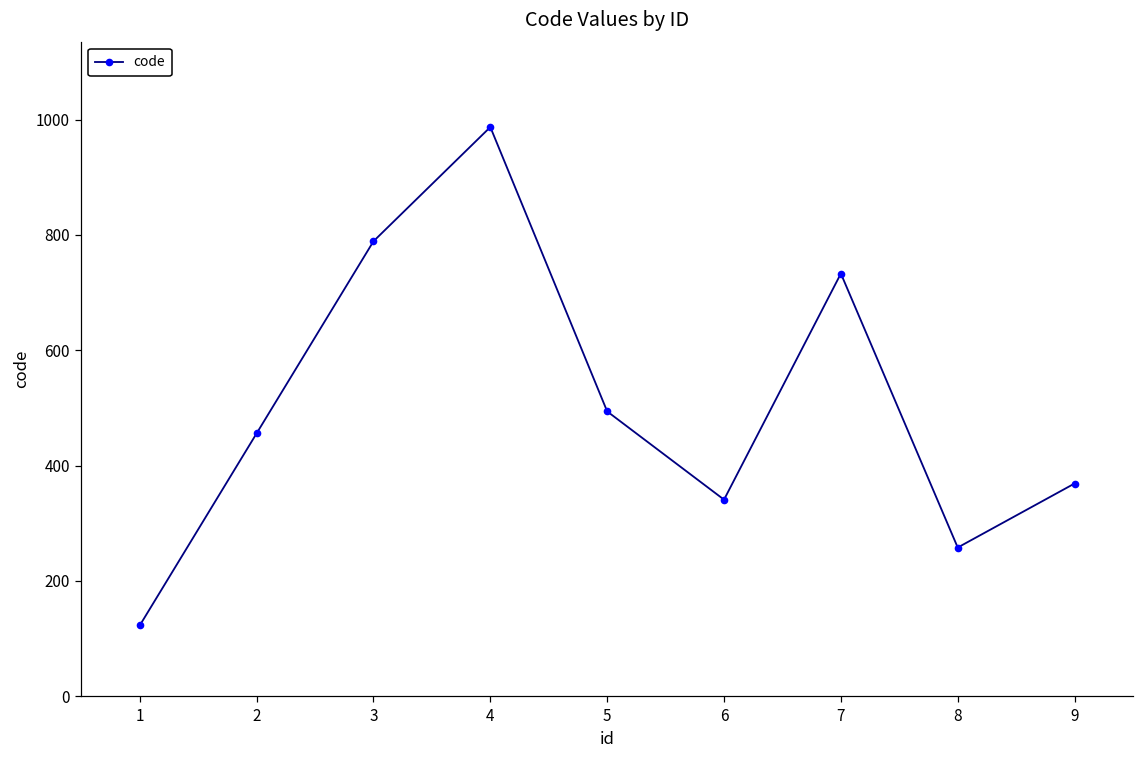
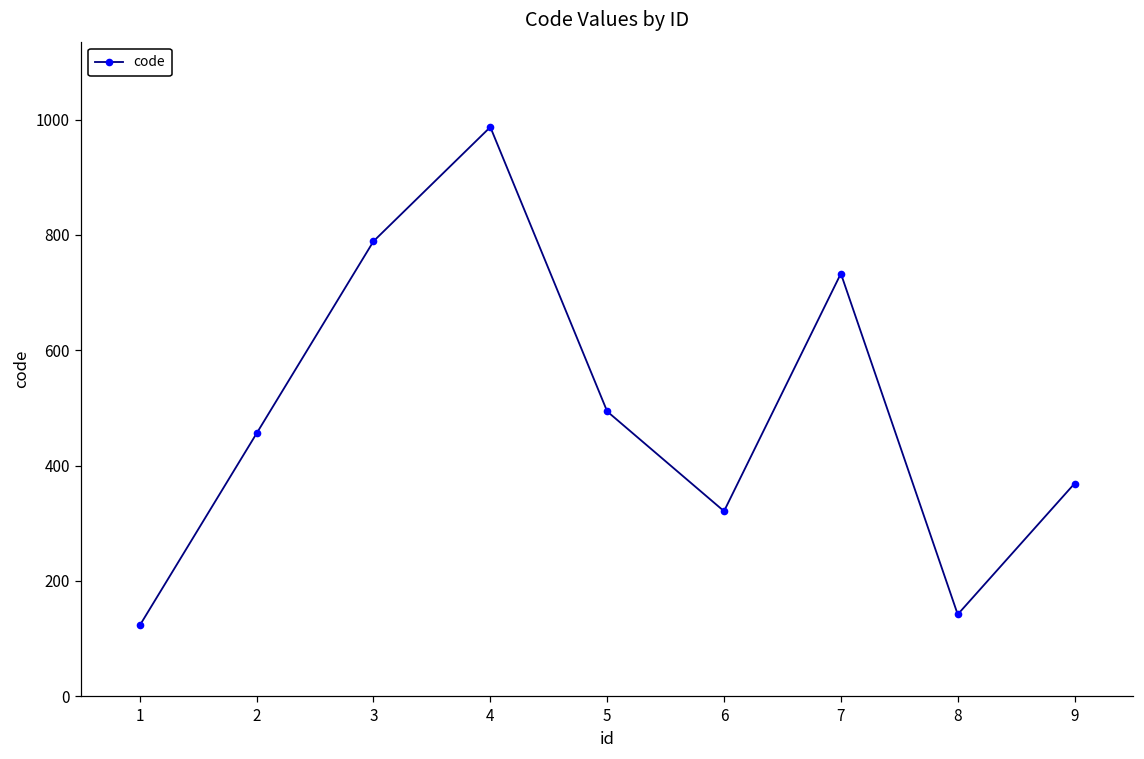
  {
    "1": 120,
    "2": 460,
    "3": 790,
    "4": 990,
    "5": 490,
-   "6": 340,
+   "6": 320,
    "7": 730,
-   "8": 260,
+   "8": 140,
    "9": 370
  }
